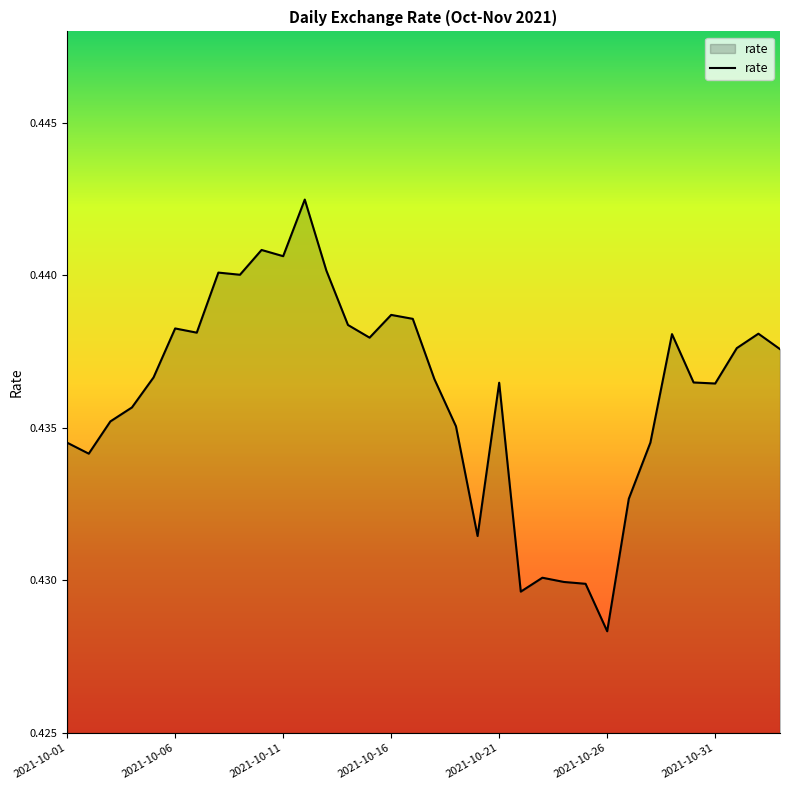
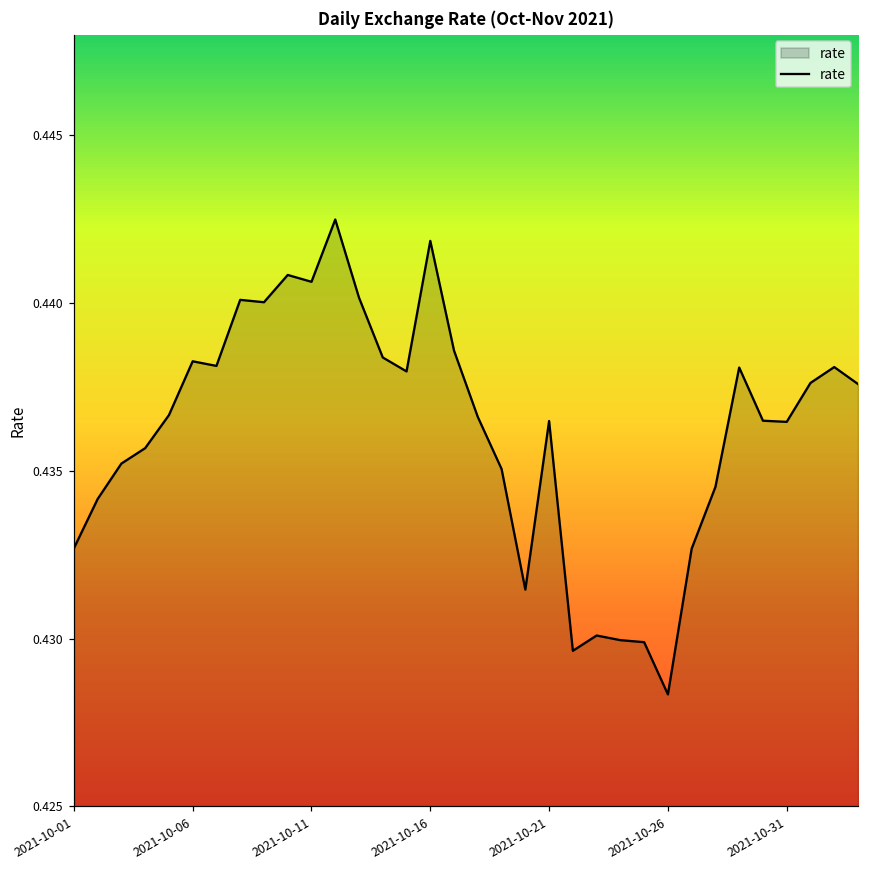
  {
-   "2021-10-01": 0.4345,
+   "2021-10-01": 0.4327,
    "2021-10-06": 0.4383,
    "2021-10-11": 0.4406,
-   "2021-10-16": 0.4387,
+   "2021-10-16": 0.4419,
    "2021-10-21": 0.4365,
    "2021-10-26": 0.4283,
    "2021-10-31": 0.4365
  }
